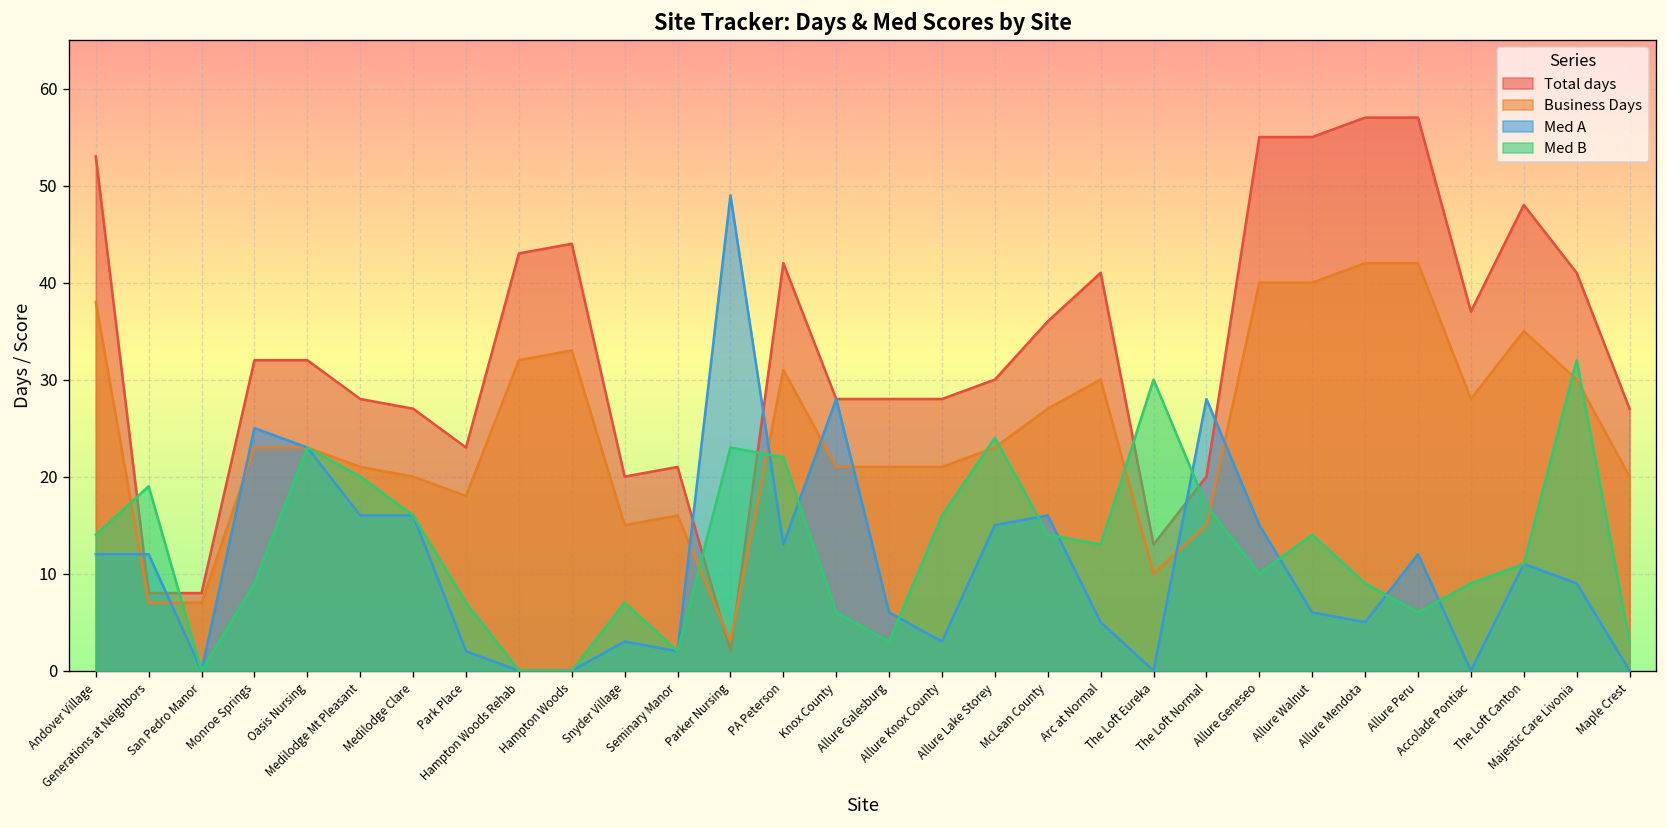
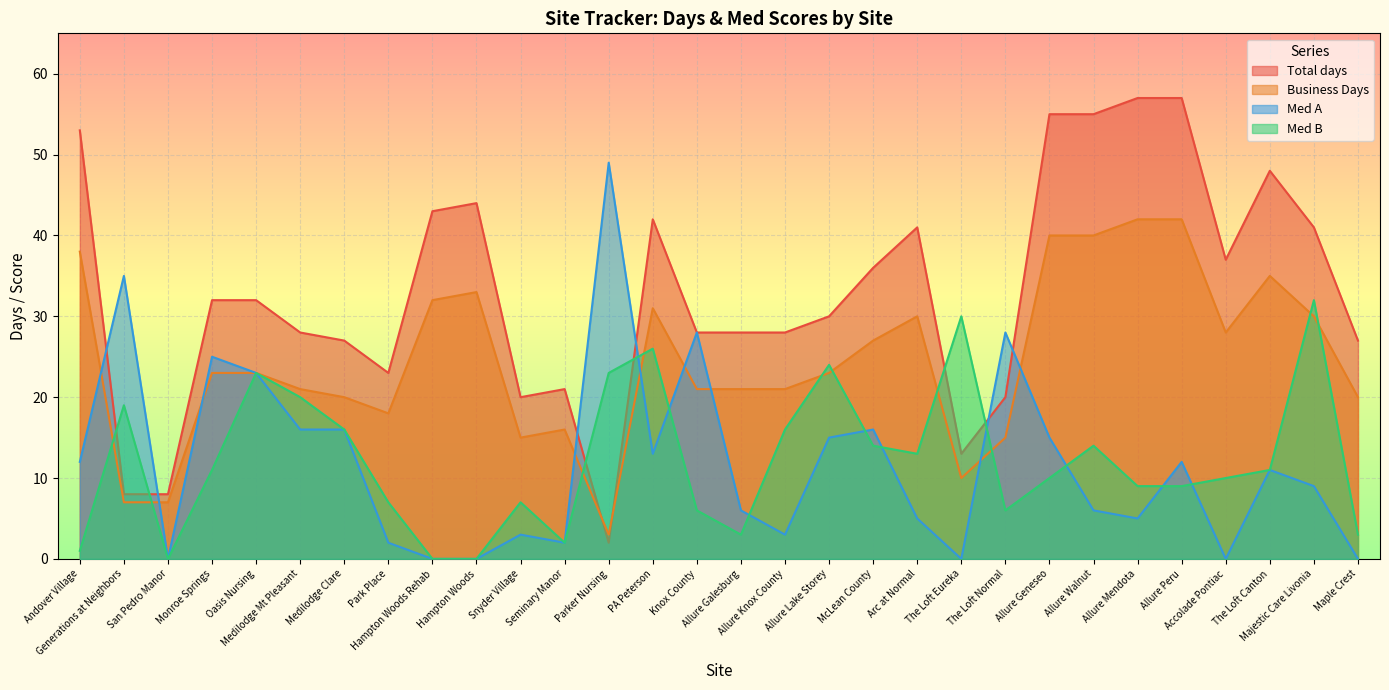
  {
    "Med A": {
      "Andover Village": 12,
-     "Generations at Neighbors": 12,
+     "Generations at Neighbors": 35,
      "Monroe Springs": 25,
      "Medilodge Mt Pleasant": 16,
      "Park Place": 2,
      "Snyder Village": 3,
      "Parker Nursing": 49,
      "PA Peterson": 13,
      "Allure Galesburg": 6,
      "Allure Knox County": 3,
      "Allure Lake Storey": 15,
      "McLean County": 16,
      "Arc at Normal": 5,
      "The Loft Eureka": 0,
      "The Loft Normal": 28,
      "Allure Geneseo": 15,
      "Allure Walnut": 6,
      "Allure Mendota": 5,
      "Allure Peru": 12,
      "Accolade Pontiac": 0,
      "Majestic Care Livonia": 9,
      "Maple Crest": 0
    },
    "Med B": {
-     "Andover Village": 14,
+     "Andover Village": 1,
      "Generations at Neighbors": 19,
-     "Monroe Springs": 9,
+     "Monroe Springs": 11,
      "Medilodge Mt Pleasant": 20,
      "Park Place": 7,
      "Snyder Village": 7,
      "Parker Nursing": 23,
-     "PA Peterson": 22,
+     "PA Peterson": 26,
      "Knox County": 6,
      "Allure Galesburg": 3,
      "Allure Knox County": 16,
      "Allure Lake Storey": 24,
      "McLean County": 14,
      "Arc at Normal": 13,
      "The Loft Eureka": 30,
-     "The Loft Normal": 17,
+     "The Loft Normal": 6,
      "Allure Geneseo": 10,
      "Allure Walnut": 14,
      "Allure Mendota": 9,
-     "Allure Peru": 6,
-     "Accolade Pontiac": 9,
+     "Allure Peru": 9,
+     "Accolade Pontiac": 10,
      "Majestic Care Livonia": 32,
      "Maple Crest": 3
    }
  }
